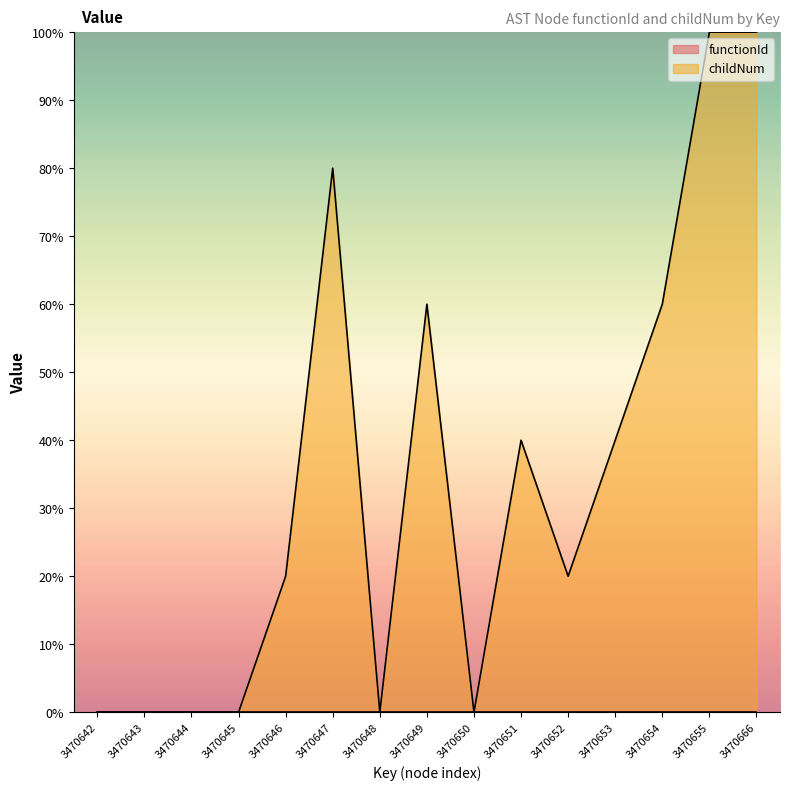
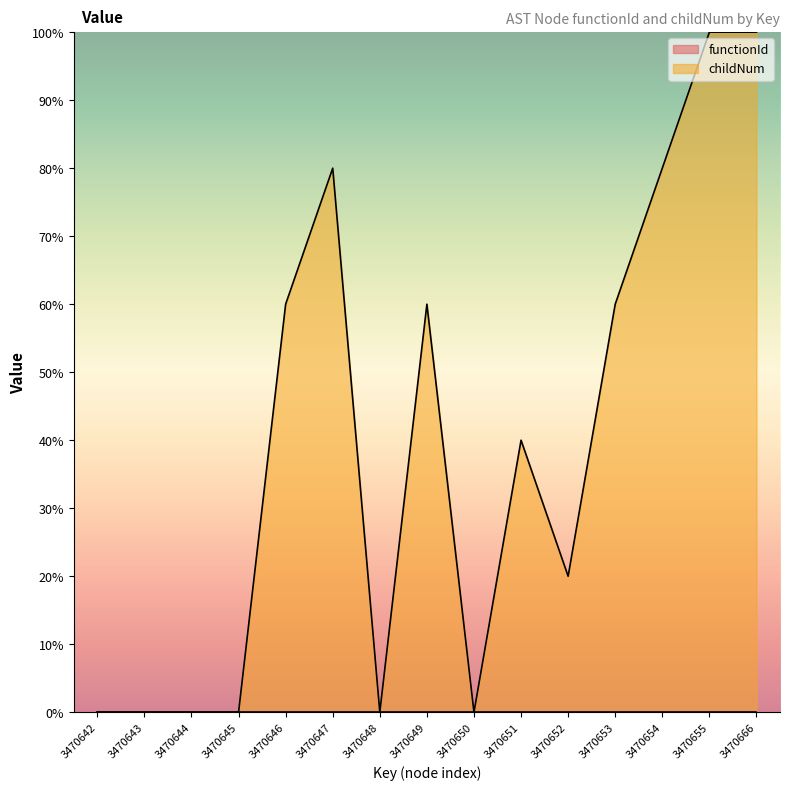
  {
    "functionId": {
      "3470646": "0%",
      "3470647": "0%",
      "3470649": "0%",
      "3470651": "0%",
      "3470652": "0%",
      "3470653": "0%",
      "3470654": "0%",
      "3470655": "0%",
      "3470666": "0%"
    },
    "childNum": {
-     "3470646": "20%",
+     "3470646": "60%",
      "3470647": "80%",
      "3470649": "60%",
      "3470651": "40%",
      "3470652": "20%",
-     "3470653": "40%",
-     "3470654": "60%",
+     "3470653": "60%",
+     "3470654": "80%",
      "3470655": "100%",
      "3470666": "100%"
    }
  }
